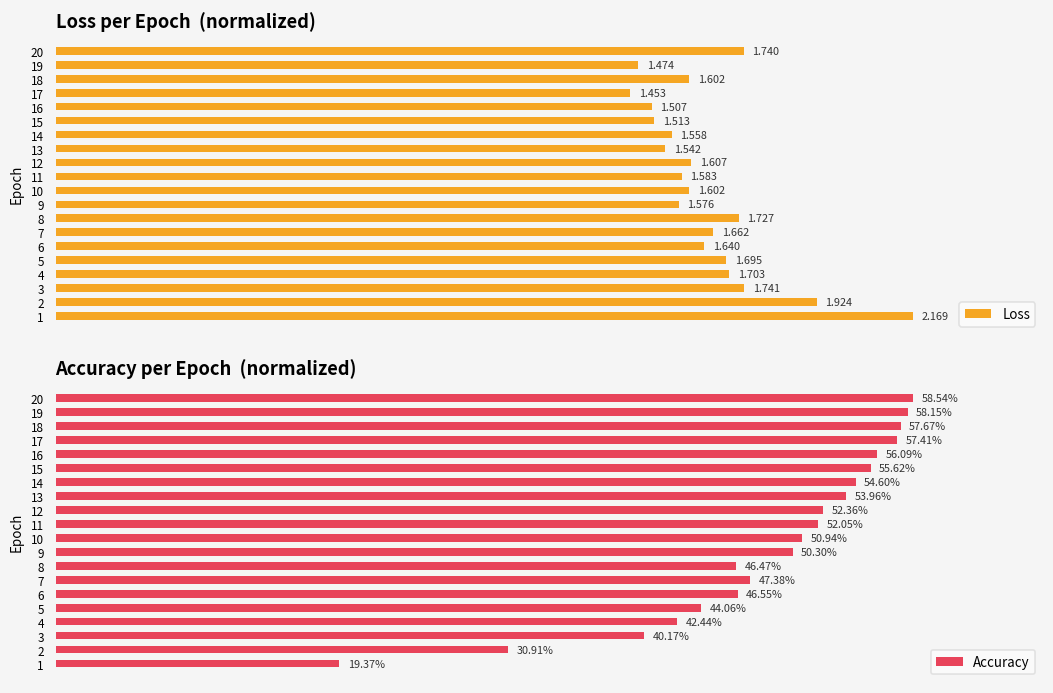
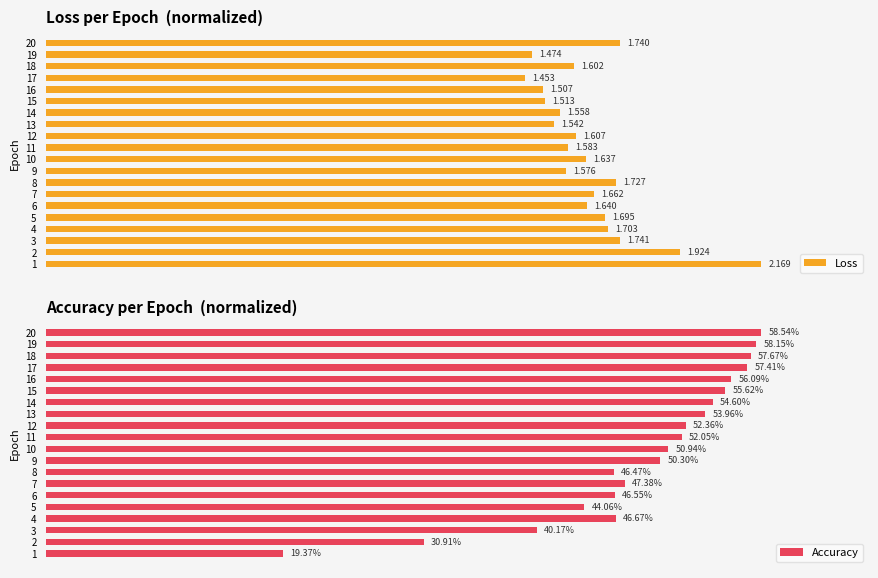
  {
    "Loss per Epoch (normalized)": {
-     "10": "1.602"
+     "10": "1.637"
    },
    "Accuracy per Epoch (normalized)": {
-     "4": "42.44%"
+     "4": "46.67%"
    }
  }
